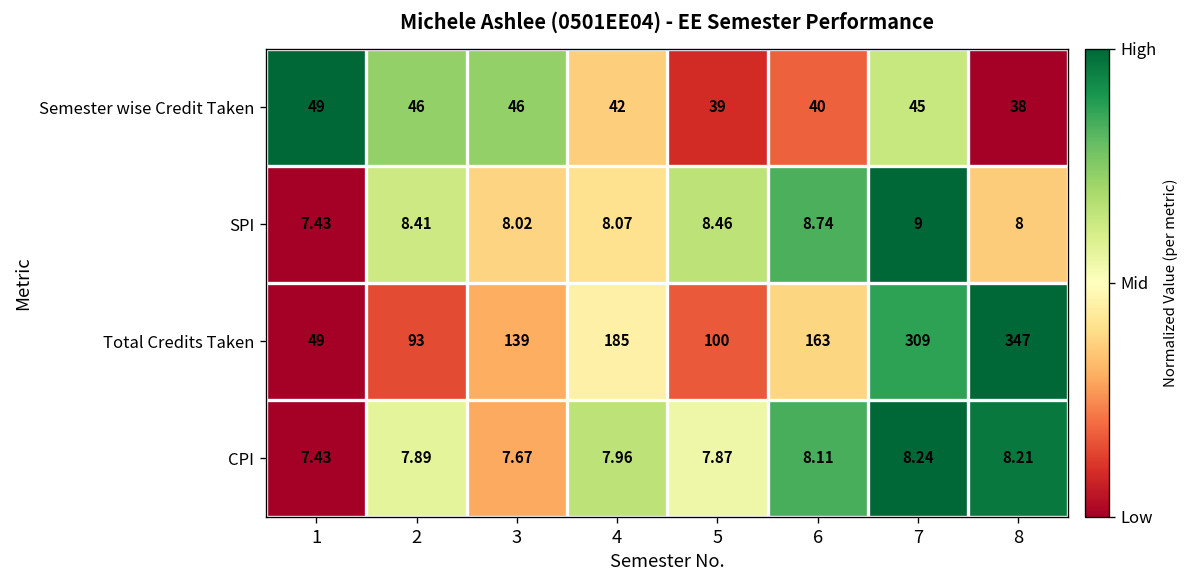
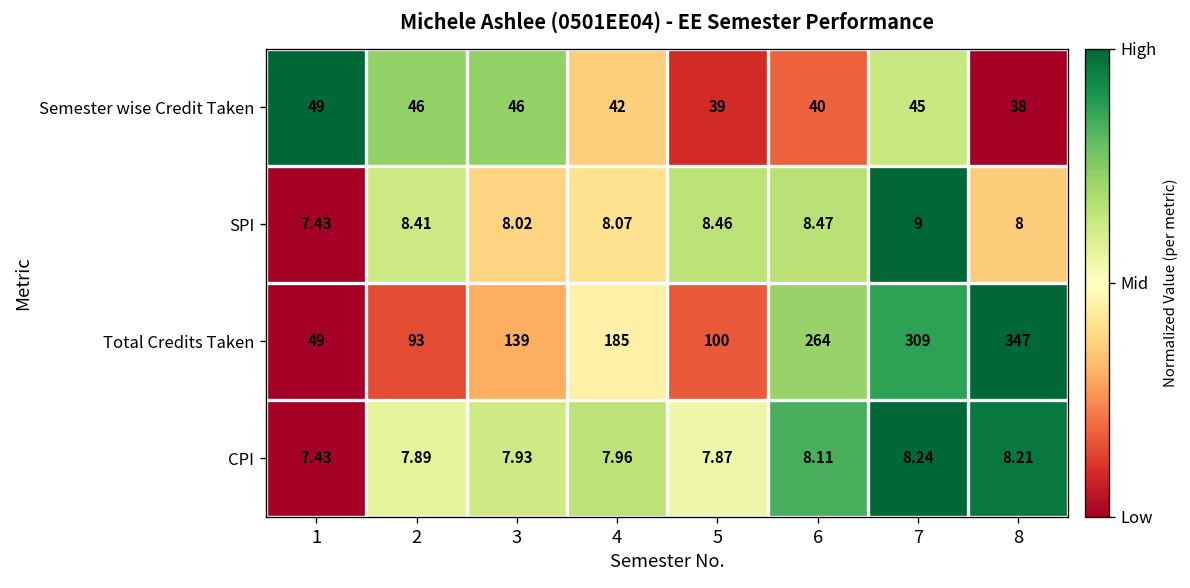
  {
    "Semester wise Credit Taken": {
      "1": 49,
      "2": 46,
      "3": 46,
      "4": 42,
      "5": 39,
      "6": 40,
      "7": 45,
      "8": 38
    },
    "SPI": {
      "1": 7.43,
      "2": 8.41,
      "3": 8.02,
      "4": 8.07,
      "5": 8.46,
-     "6": 8.74,
+     "6": 8.47,
      "7": 9,
      "8": 8
    },
    "Total Credits Taken": {
      "1": 49,
      "2": 93,
      "3": 139,
      "4": 185,
      "5": 100,
-     "6": 163,
+     "6": 264,
      "7": 309,
      "8": 347
    },
    "CPI": {
      "1": 7.43,
      "2": 7.89,
-     "3": 7.67,
+     "3": 7.93,
      "4": 7.96,
      "5": 7.87,
      "6": 8.11,
      "7": 8.24,
      "8": 8.21
    }
  }
